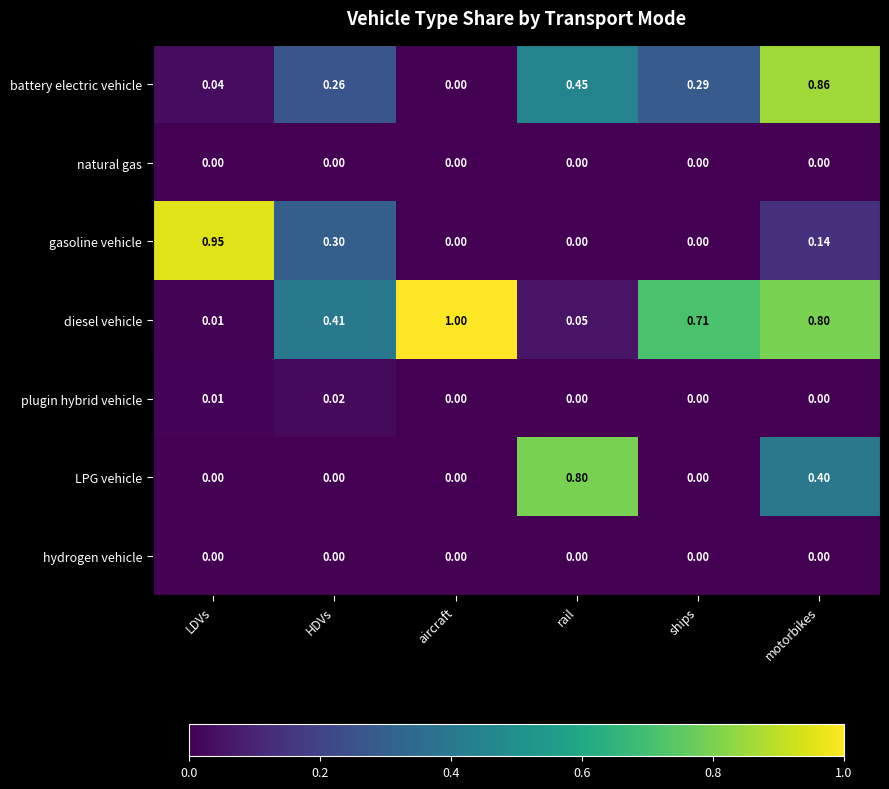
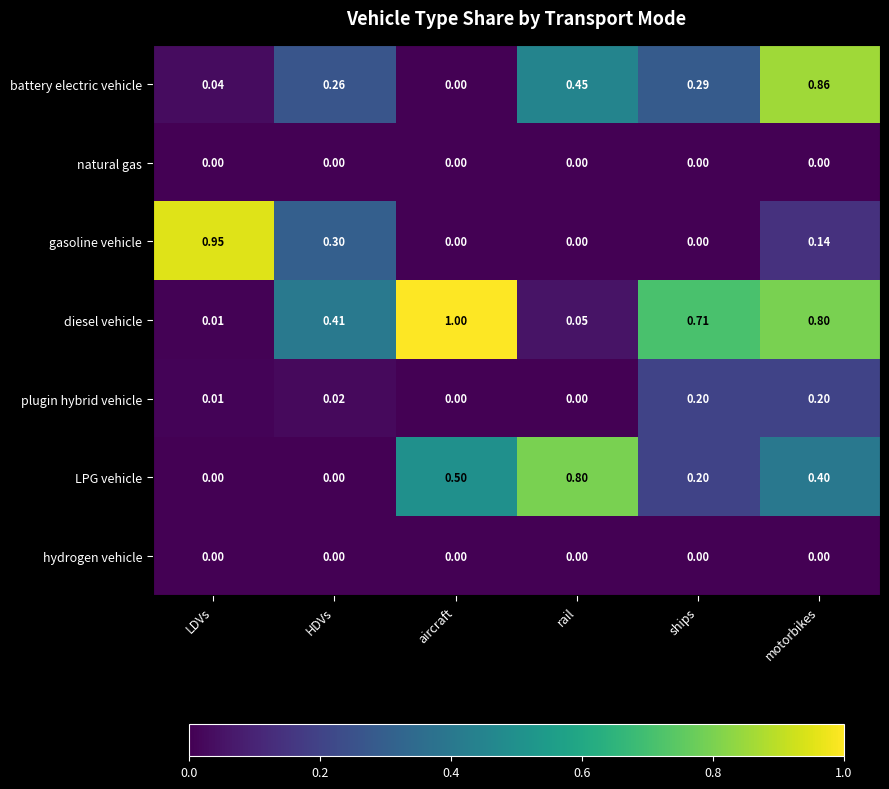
  {
    "battery electric vehicle": {
      "LDVs": 0.04,
      "HDVs": 0.26,
      "aircraft": 0.00,
      "rail": 0.45,
      "ships": 0.29,
      "motorbikes": 0.86
    },
    "natural gas": {
      "LDVs": 0.00,
      "HDVs": 0.00,
      "aircraft": 0.00,
      "rail": 0.00,
      "ships": 0.00,
      "motorbikes": 0.00
    },
    "gasoline vehicle": {
      "LDVs": 0.95,
      "HDVs": 0.30,
      "aircraft": 0.00,
      "rail": 0.00,
      "ships": 0.00,
      "motorbikes": 0.14
    },
    "diesel vehicle": {
      "LDVs": 0.01,
      "HDVs": 0.41,
      "aircraft": 1.00,
      "rail": 0.05,
      "ships": 0.71,
      "motorbikes": 0.80
    },
    "plugin hybrid vehicle": {
      "LDVs": 0.01,
      "HDVs": 0.02,
      "aircraft": 0.00,
      "rail": 0.00,
-     "ships": 0.00,
-     "motorbikes": 0.00
+     "ships": 0.20,
+     "motorbikes": 0.20
    },
    "LPG vehicle": {
      "LDVs": 0.00,
      "HDVs": 0.00,
-     "aircraft": 0.00,
+     "aircraft": 0.50,
      "rail": 0.80,
-     "ships": 0.00,
+     "ships": 0.20,
      "motorbikes": 0.40
    },
    "hydrogen vehicle": {
      "LDVs": 0.00,
      "HDVs": 0.00,
      "aircraft": 0.00,
      "rail": 0.00,
      "ships": 0.00,
      "motorbikes": 0.00
    }
  }
